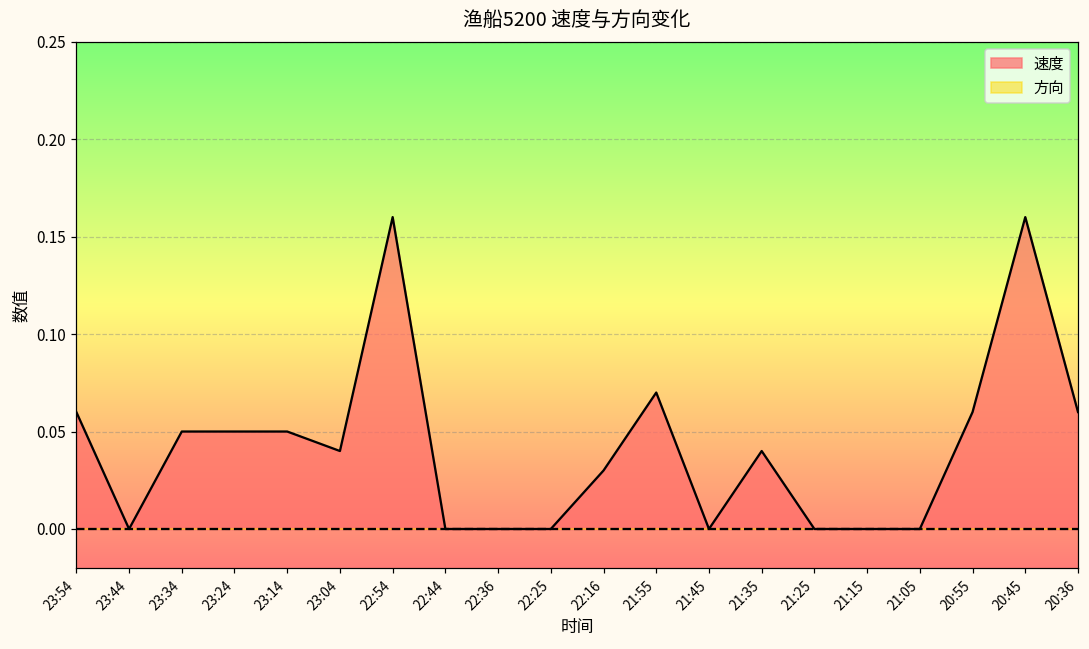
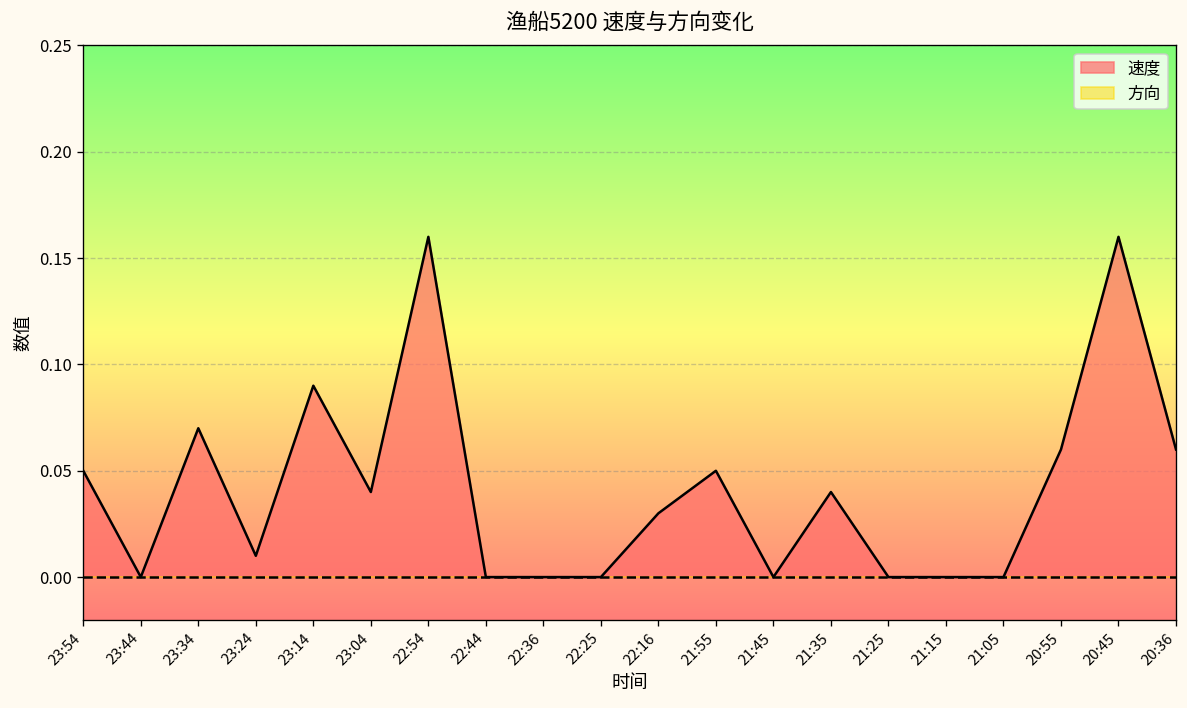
  {
    "速度": {
-     "23:54": 0.06,
-     "23:34": 0.05,
-     "23:24": 0.05,
-     "23:14": 0.05,
+     "23:54": 0.05,
+     "23:34": 0.07,
+     "23:24": 0.01,
+     "23:14": 0.09,
      "23:04": 0.04,
      "22:54": 0.16,
      "22:16": 0.03,
-     "21:55": 0.07,
+     "21:55": 0.05,
      "21:35": 0.04,
      "20:55": 0.06,
      "20:45": 0.16,
      "20:36": 0.06
    },
    "方向": {
      "23:54": 0.00,
      "23:34": 0.00,
      "23:24": 0.00,
      "23:14": 0.00,
      "23:04": 0.00,
      "22:54": 0.00,
      "22:16": 0.00,
      "21:55": 0.00,
      "21:35": 0.00,
      "20:55": 0.00,
      "20:45": 0.00,
      "20:36": 0.00
    }
  }
